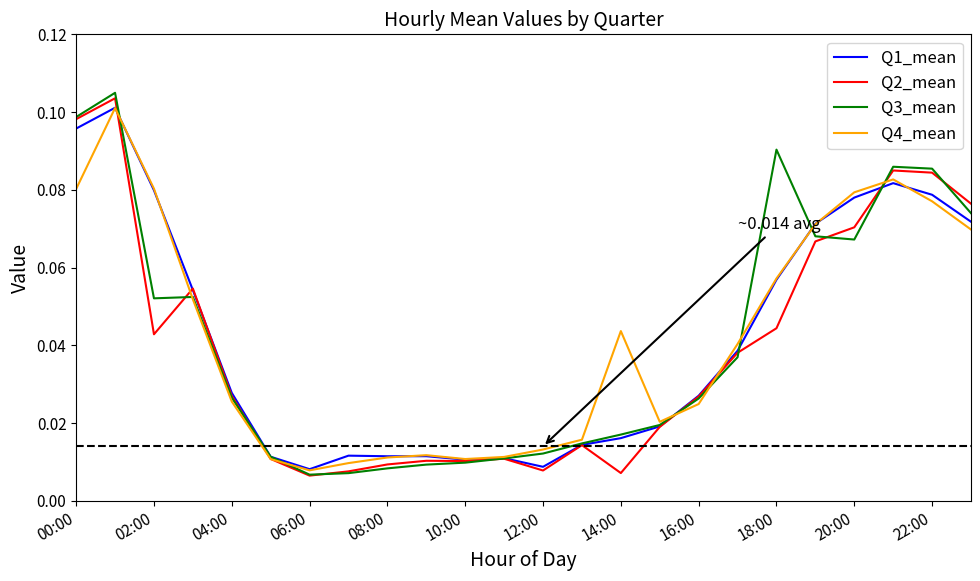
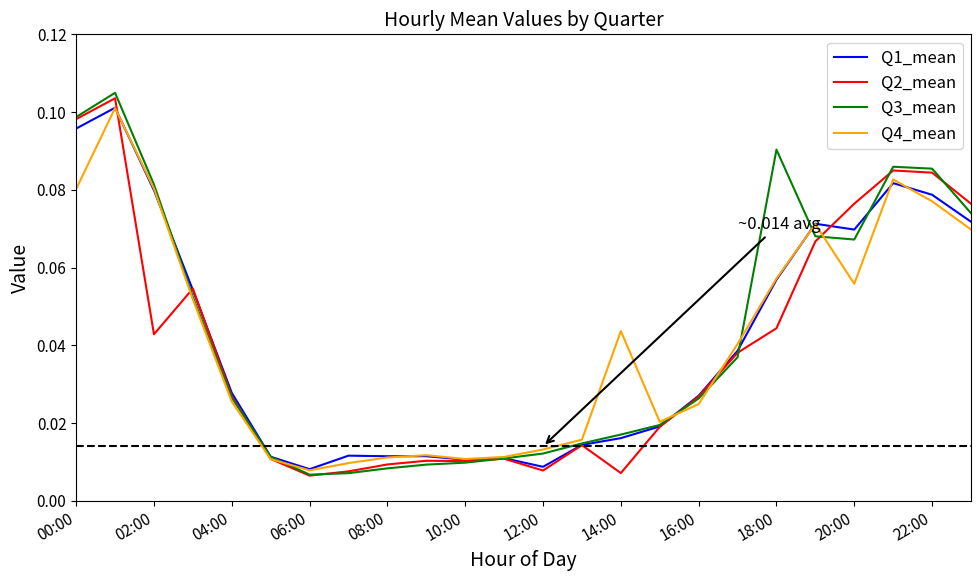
  {
    "Q1_mean": {
      "00:00": 0.096,
      "04:00": 0.028,
      "12:00": 0.009,
-     "20:00": 0.078,
+     "20:00": 0.070,
      "22:00": 0.079
    },
    "Q2_mean": {
      "02:00": 0.043,
      "08:00": 0.009,
      "12:00": 0.008,
      "14:00": 0.007,
-     "20:00": 0.070,
+     "20:00": 0.076,
      "22:00": 0.084
    },
    "Q3_mean": {
-     "02:00": 0.052,
+     "02:00": 0.081,
      "08:00": 0.008,
      "12:00": 0.012,
      "18:00": 0.090,
      "20:00": 0.067,
      "22:00": 0.085
    },
    "Q4_mean": {
      "00:00": 0.080,
      "04:00": 0.026,
      "12:00": 0.013,
-     "20:00": 0.079,
+     "20:00": 0.056,
      "22:00": 0.077
    }
  }
